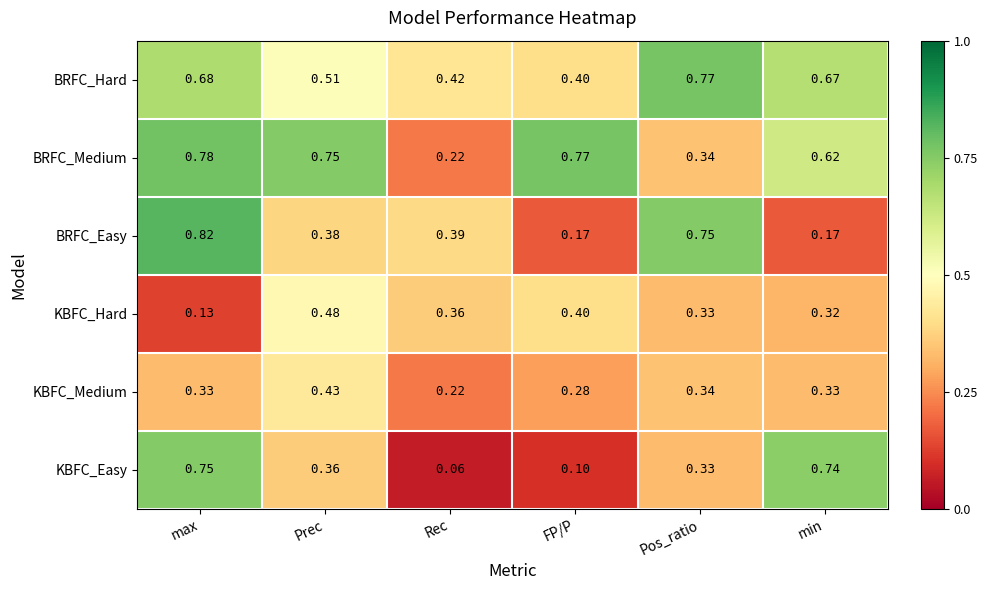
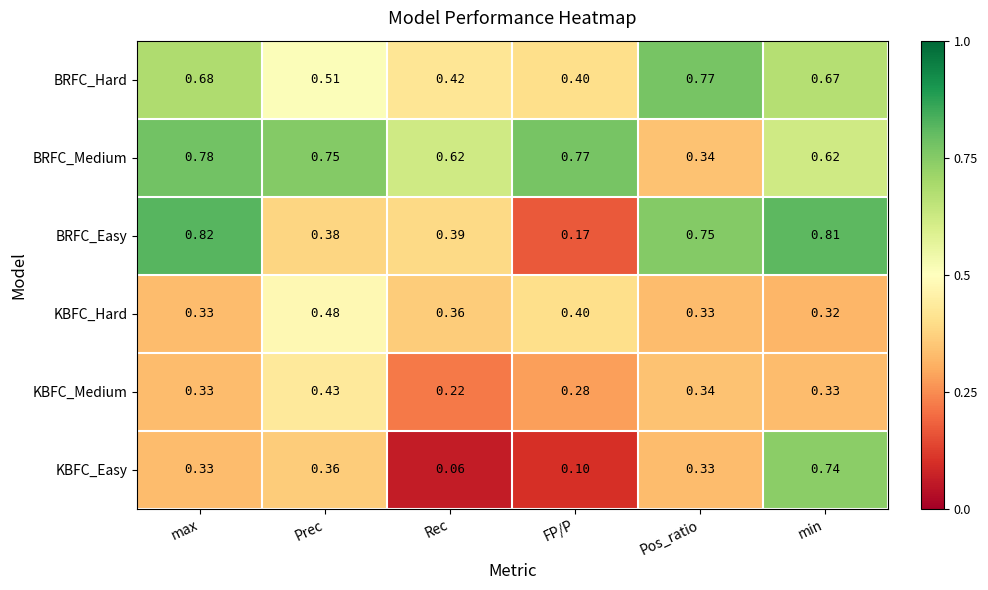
  {
    "BRFC_Hard": {
      "max": 0.68,
      "Prec": 0.51,
      "Rec": 0.42,
      "FP/P": 0.40,
      "Pos_ratio": 0.77,
      "min": 0.67
    },
    "BRFC_Medium": {
      "max": 0.78,
      "Prec": 0.75,
-     "Rec": 0.22,
+     "Rec": 0.62,
      "FP/P": 0.77,
      "Pos_ratio": 0.34,
      "min": 0.62
    },
    "BRFC_Easy": {
      "max": 0.82,
      "Prec": 0.38,
      "Rec": 0.39,
      "FP/P": 0.17,
      "Pos_ratio": 0.75,
-     "min": 0.17
+     "min": 0.81
    },
    "KBFC_Hard": {
-     "max": 0.13,
+     "max": 0.33,
      "Prec": 0.48,
      "Rec": 0.36,
      "FP/P": 0.40,
      "Pos_ratio": 0.33,
      "min": 0.32
    },
    "KBFC_Medium": {
      "max": 0.33,
      "Prec": 0.43,
      "Rec": 0.22,
      "FP/P": 0.28,
      "Pos_ratio": 0.34,
      "min": 0.33
    },
    "KBFC_Easy": {
-     "max": 0.75,
+     "max": 0.33,
      "Prec": 0.36,
      "Rec": 0.06,
      "FP/P": 0.10,
      "Pos_ratio": 0.33,
      "min": 0.74
    }
  }
